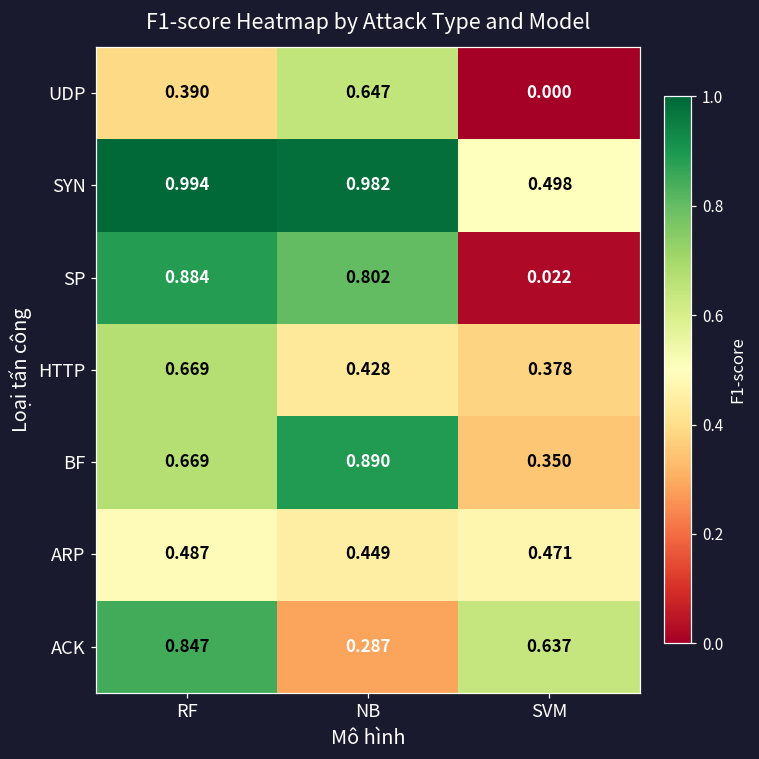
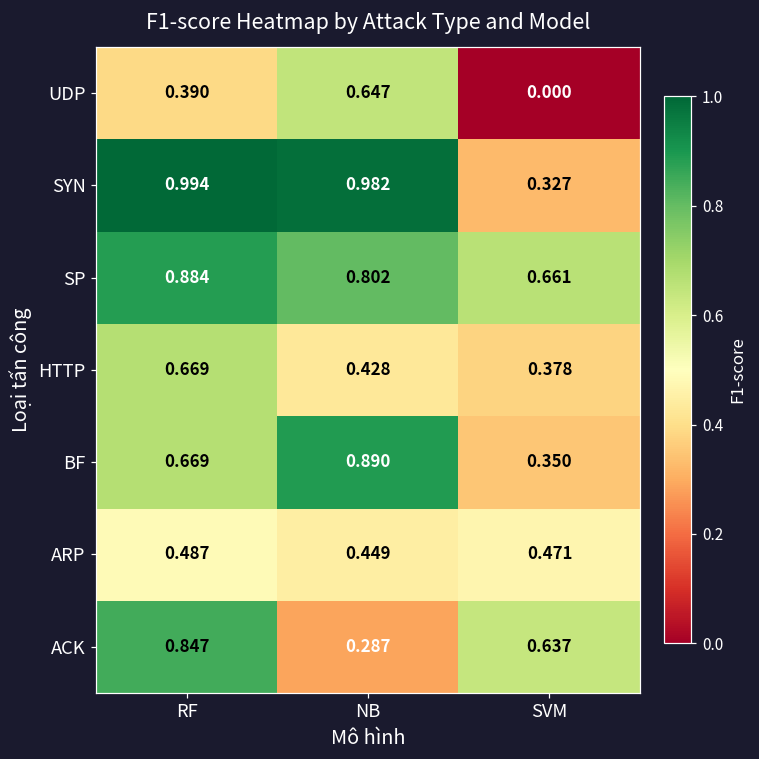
  {
    "UDP": {
      "RF": 0.390,
      "NB": 0.647,
      "SVM": 0.000
    },
    "SYN": {
      "RF": 0.994,
      "NB": 0.982,
-     "SVM": 0.498
+     "SVM": 0.327
    },
    "SP": {
      "RF": 0.884,
      "NB": 0.802,
-     "SVM": 0.022
+     "SVM": 0.661
    },
    "HTTP": {
      "RF": 0.669,
      "NB": 0.428,
      "SVM": 0.378
    },
    "BF": {
      "RF": 0.669,
      "NB": 0.890,
      "SVM": 0.350
    },
    "ARP": {
      "RF": 0.487,
      "NB": 0.449,
      "SVM": 0.471
    },
    "ACK": {
      "RF": 0.847,
      "NB": 0.287,
      "SVM": 0.637
    }
  }
